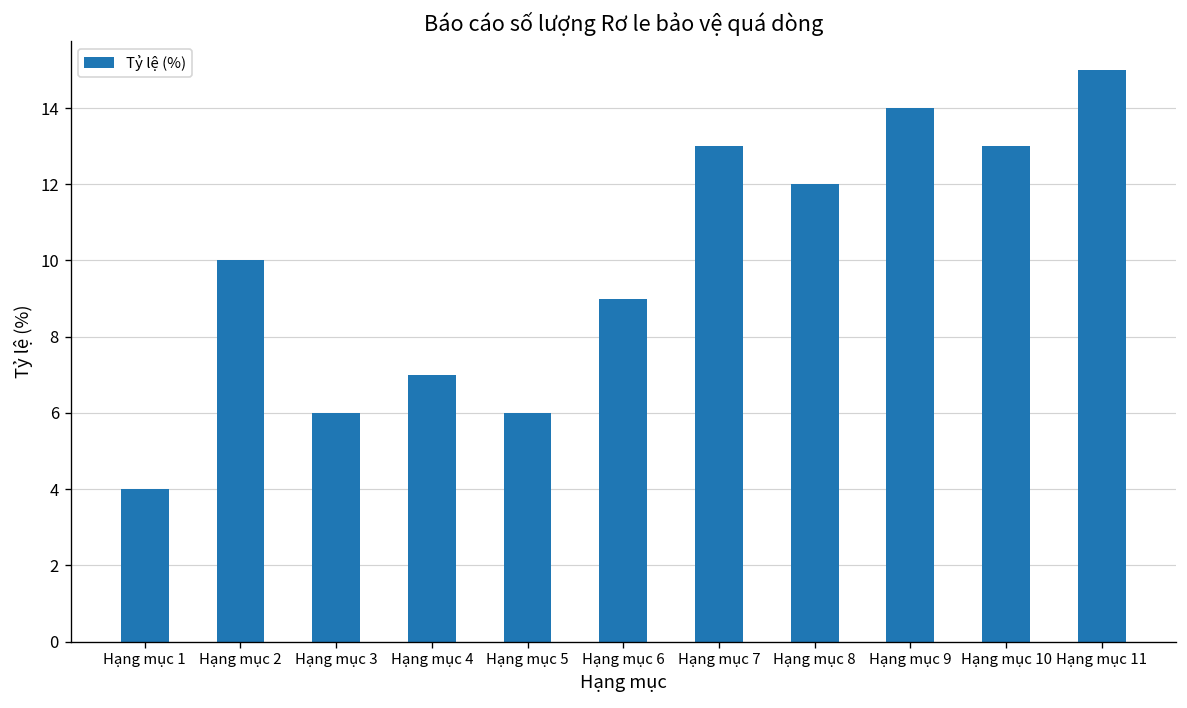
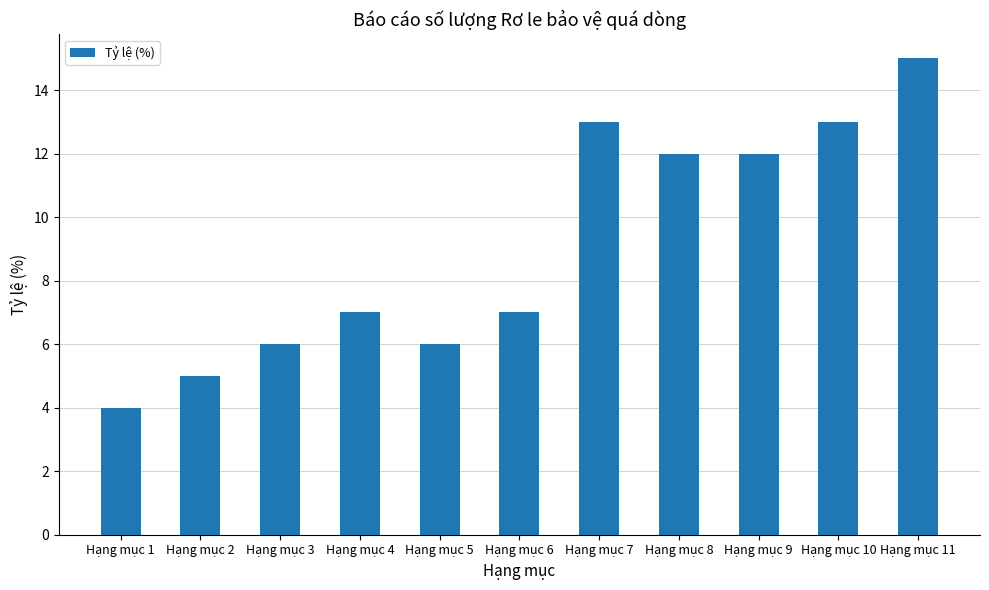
  {
    "Hạng mục 1": 4,
-   "Hạng mục 2": 10,
+   "Hạng mục 2": 5,
    "Hạng mục 3": 6,
    "Hạng mục 4": 7,
    "Hạng mục 5": 6,
-   "Hạng mục 6": 9,
+   "Hạng mục 6": 7,
    "Hạng mục 7": 13,
    "Hạng mục 8": 12,
-   "Hạng mục 9": 14,
+   "Hạng mục 9": 12,
    "Hạng mục 10": 13,
    "Hạng mục 11": 15
  }
